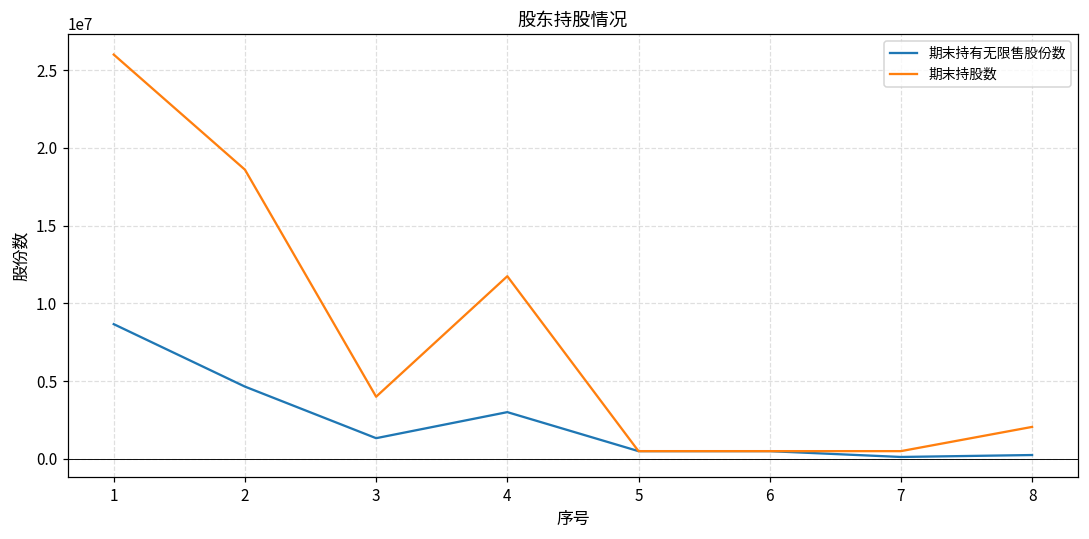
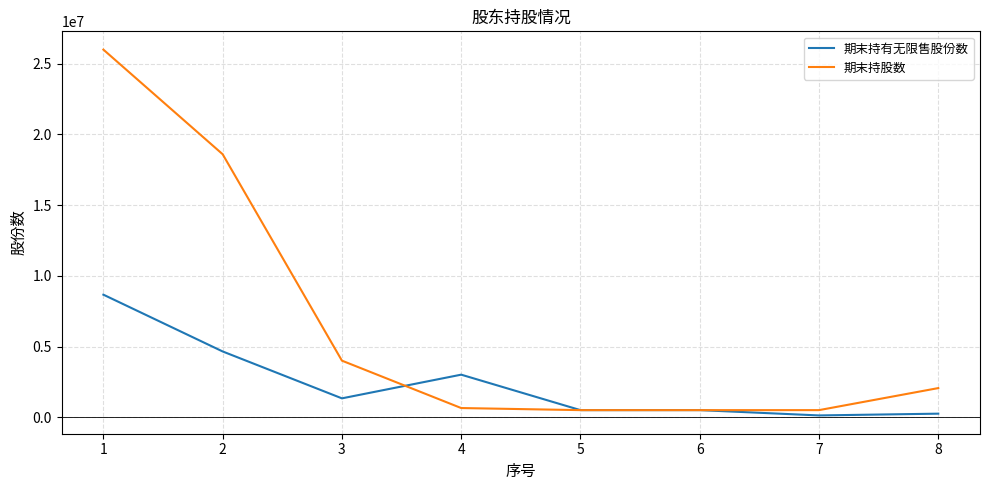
  {
    "期末持有无限售股份数": {
      "1": 8700000,
      "2": 4700000,
      "3": 1300000,
      "4": 3000000,
      "7": 100000,
      "8": 300000
    },
    "期末持股数": {
      "1": 26000000,
      "2": 18600000,
      "3": 4000000,
-     "4": 11700000,
+     "4": 600000,
      "7": 500000,
      "8": 2100000
    }
  }
